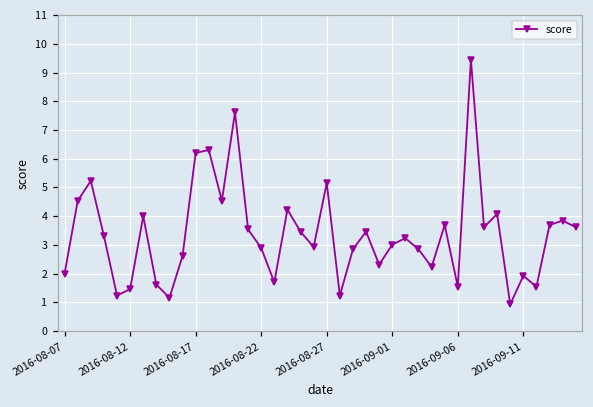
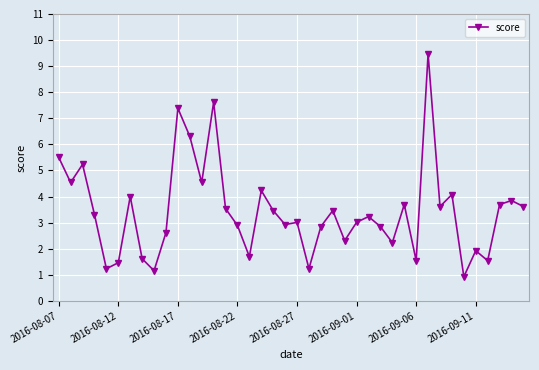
  {
-   "2016-08-07": 2.0,
+   "2016-08-07": 5.5,
    "2016-08-12": 1.5,
-   "2016-08-17": 6.2,
+   "2016-08-17": 7.4,
    "2016-08-22": 2.9,
-   "2016-08-27": 5.2,
+   "2016-08-27": 3.0,
    "2016-09-01": 3.0,
    "2016-09-06": 1.5,
    "2016-09-11": 1.9
  }
